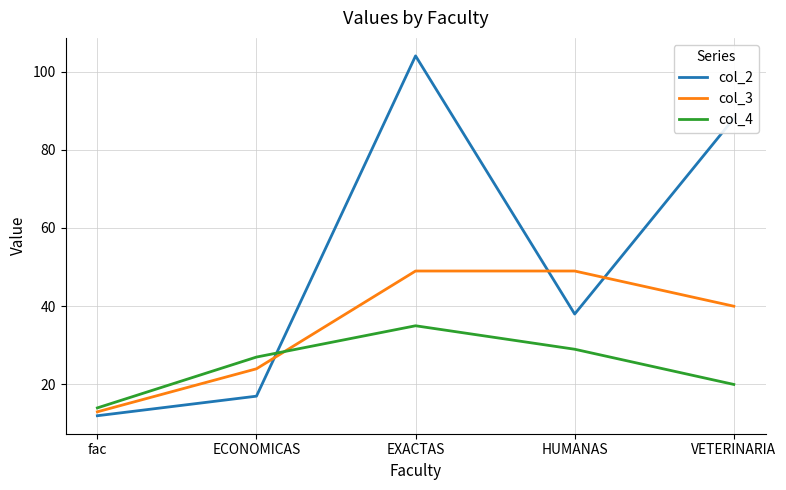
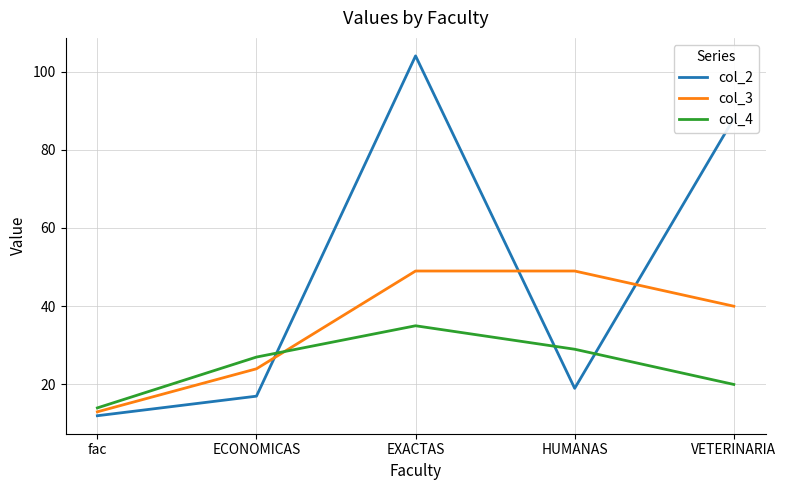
  {
    "col_2": {
      "fac": 12,
      "ECONOMICAS": 17,
      "EXACTAS": 104,
-     "HUMANAS": 38
+     "HUMANAS": 19
    },
    "col_3": {
      "fac": 13,
      "ECONOMICAS": 24,
      "EXACTAS": 49,
      "HUMANAS": 49,
      "VETERINARIA": 40
    },
    "col_4": {
      "fac": 14,
      "ECONOMICAS": 27,
      "EXACTAS": 35,
      "HUMANAS": 29,
      "VETERINARIA": 20
    }
  }
